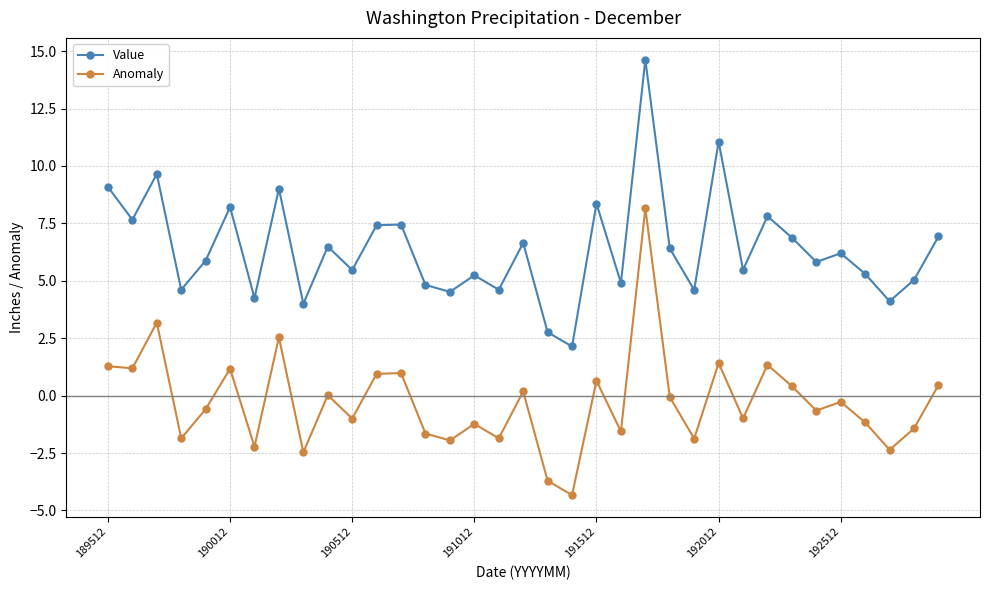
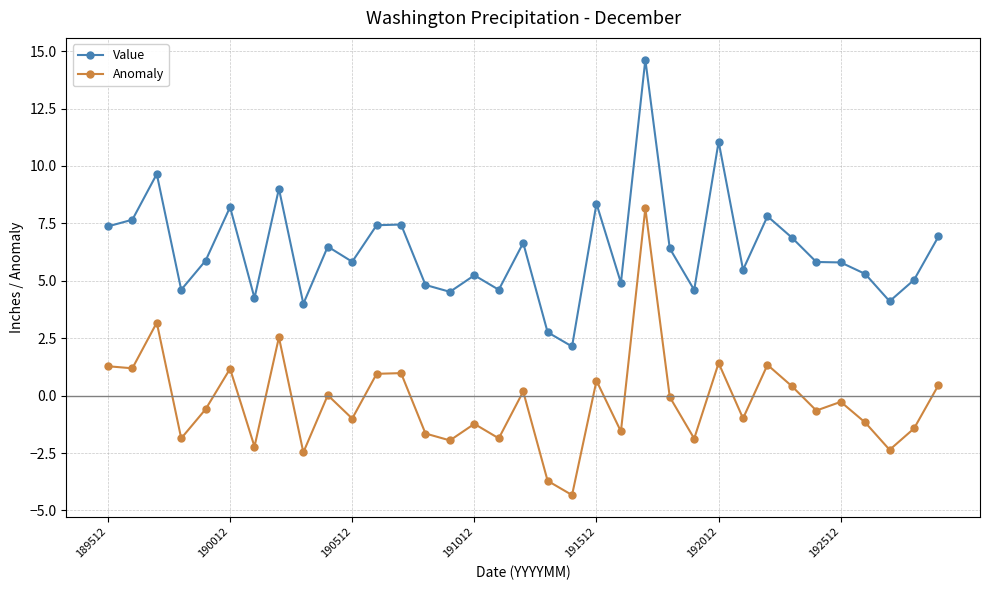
  {
    "Value": {
-     "189512": 9.1,
+     "189512": 7.4,
      "190012": 8.2,
-     "190512": 5.5,
+     "190512": 5.8,
      "191012": 5.2,
      "191512": 8.4,
      "192012": 11.1,
-     "192512": 6.2
+     "192512": 5.8
    },
    "Anomaly": {
      "189512": 1.3,
      "190012": 1.2,
      "190512": -1.0,
      "191012": -1.2,
      "191512": 0.7,
      "192012": 1.4,
      "192512": -0.3
    }
  }
